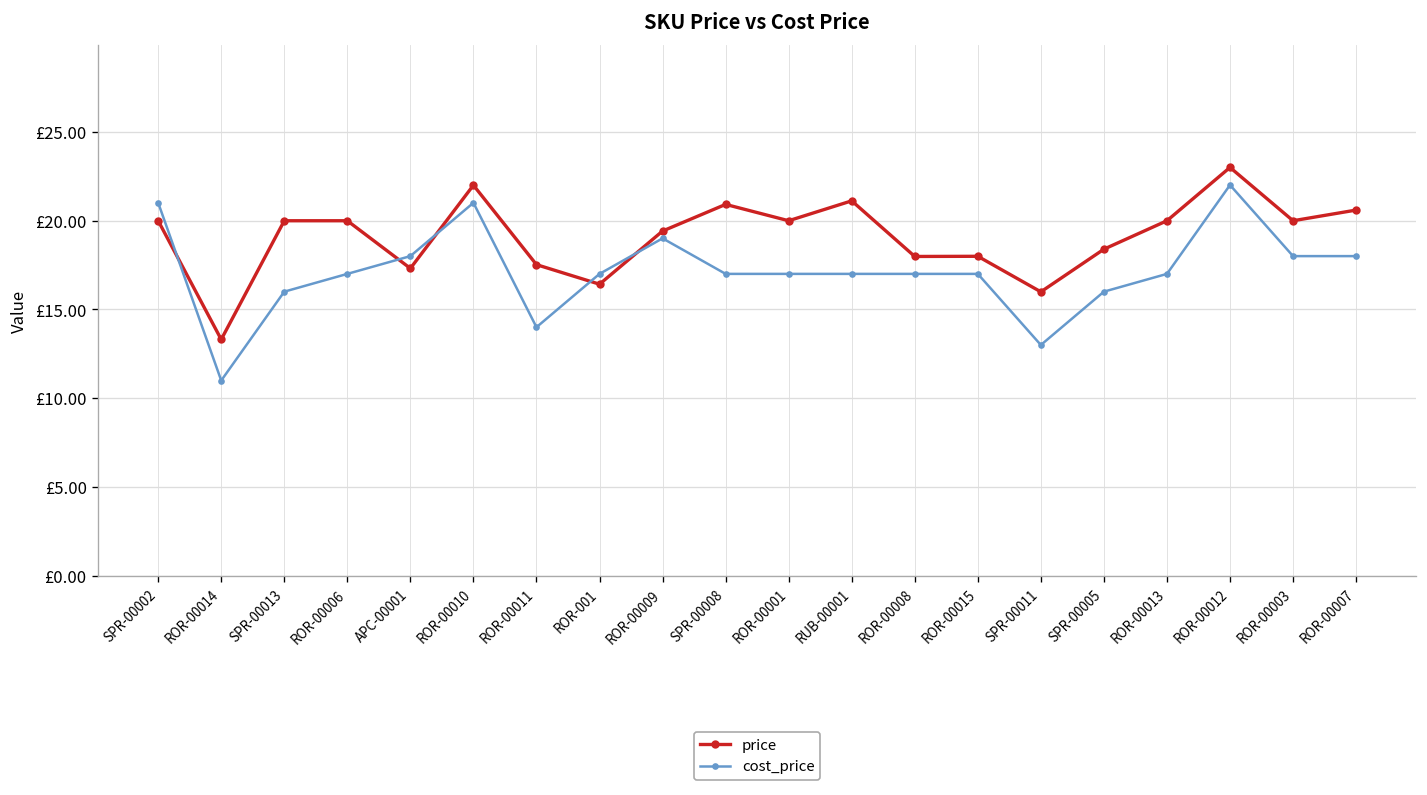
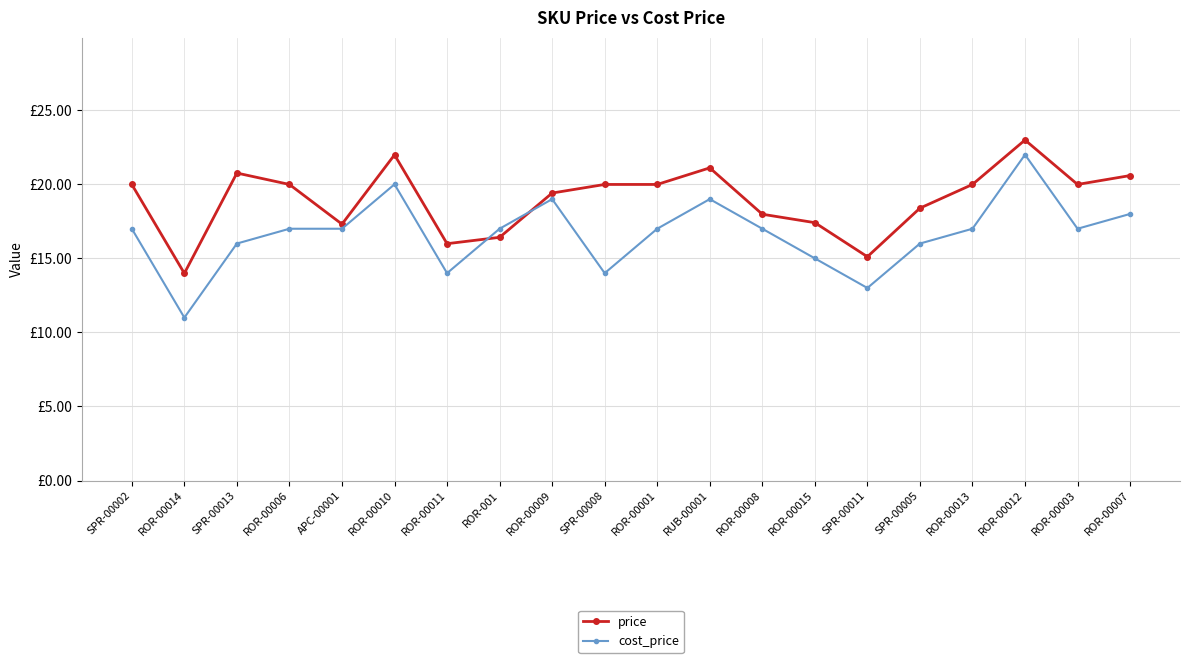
  {
    "price": {
      "SPR-00002": "£20.0",
-     "ROR-00014": "£13.3",
-     "SPR-00013": "£20.0",
+     "ROR-00014": "£14.0",
+     "SPR-00013": "£20.8",
      "ROR-00006": "£20.0",
      "APC-00001": "£17.3",
      "ROR-00010": "£22.0",
-     "ROR-00011": "£17.5",
+     "ROR-00011": "£16.0",
      "ROR-001": "£16.4",
      "ROR-00009": "£19.4",
-     "SPR-00008": "£20.9",
+     "SPR-00008": "£20.0",
      "ROR-00001": "£20.0",
      "RUB-00001": "£21.1",
      "ROR-00008": "£18.0",
-     "ROR-00015": "£18.0",
-     "SPR-00011": "£16.0",
+     "ROR-00015": "£17.4",
+     "SPR-00011": "£15.1",
      "SPR-00005": "£18.4",
      "ROR-00013": "£20.0",
      "ROR-00012": "£23.0",
      "ROR-00003": "£20.0",
      "ROR-00007": "£20.6"
    },
    "cost_price": {
-     "SPR-00002": "£21",
+     "SPR-00002": "£17",
      "ROR-00014": "£11",
      "SPR-00013": "£16",
      "ROR-00006": "£17",
-     "APC-00001": "£18",
-     "ROR-00010": "£21",
+     "APC-00001": "£17",
+     "ROR-00010": "£20",
      "ROR-00011": "£14",
      "ROR-001": "£17",
      "ROR-00009": "£19",
-     "SPR-00008": "£17",
+     "SPR-00008": "£14",
      "ROR-00001": "£17",
-     "RUB-00001": "£17",
+     "RUB-00001": "£19",
      "ROR-00008": "£17",
-     "ROR-00015": "£17",
+     "ROR-00015": "£15",
      "SPR-00011": "£13",
      "SPR-00005": "£16",
      "ROR-00013": "£17",
      "ROR-00012": "£22",
-     "ROR-00003": "£18",
+     "ROR-00003": "£17",
      "ROR-00007": "£18"
    }
  }
